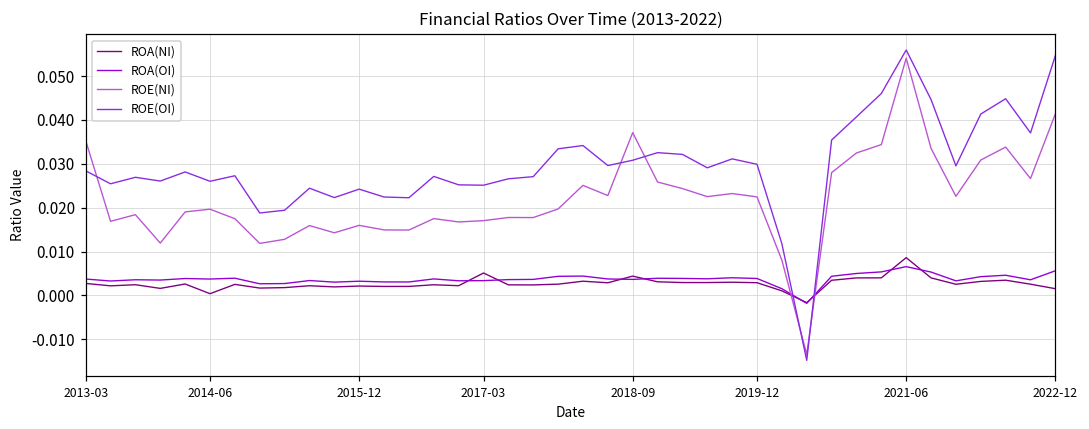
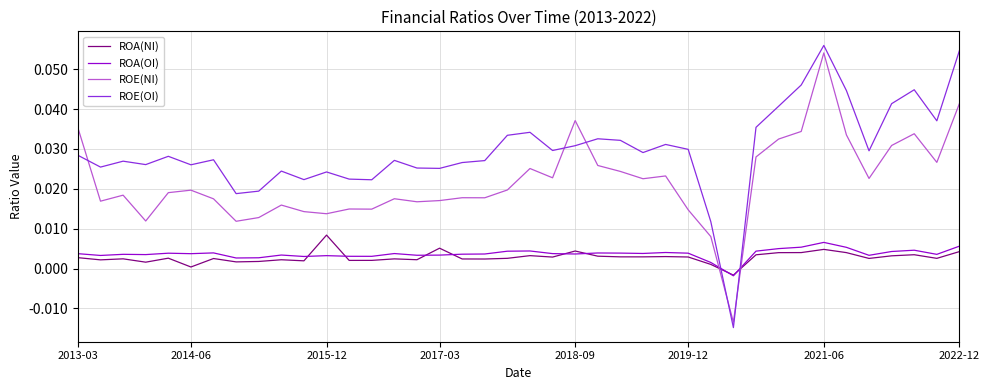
  {
    "ROA(NI)": {
      "2013-03": 0.003,
      "2014-06": 0.000,
-     "2015-12": 0.002,
+     "2015-12": 0.008,
      "2017-03": 0.005,
      "2018-09": 0.004,
      "2019-12": 0.003,
-     "2021-06": 0.009,
-     "2022-12": 0.002
+     "2021-06": 0.005,
+     "2022-12": 0.004
    },
    "ROE(NI)": {
      "2013-03": 0.035,
      "2014-06": 0.020,
-     "2015-12": 0.016,
+     "2015-12": 0.014,
      "2017-03": 0.017,
      "2018-09": 0.037,
-     "2019-12": 0.022,
+     "2019-12": 0.015,
      "2021-06": 0.054,
      "2022-12": 0.041
    }
  }
